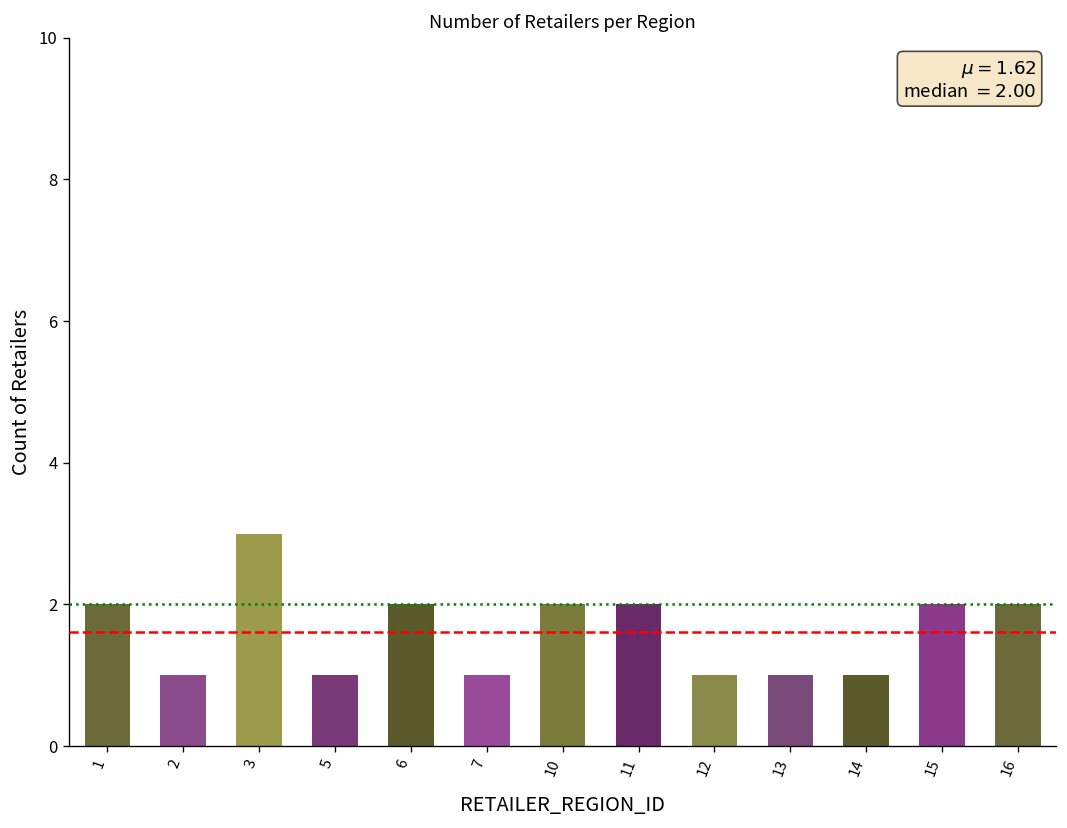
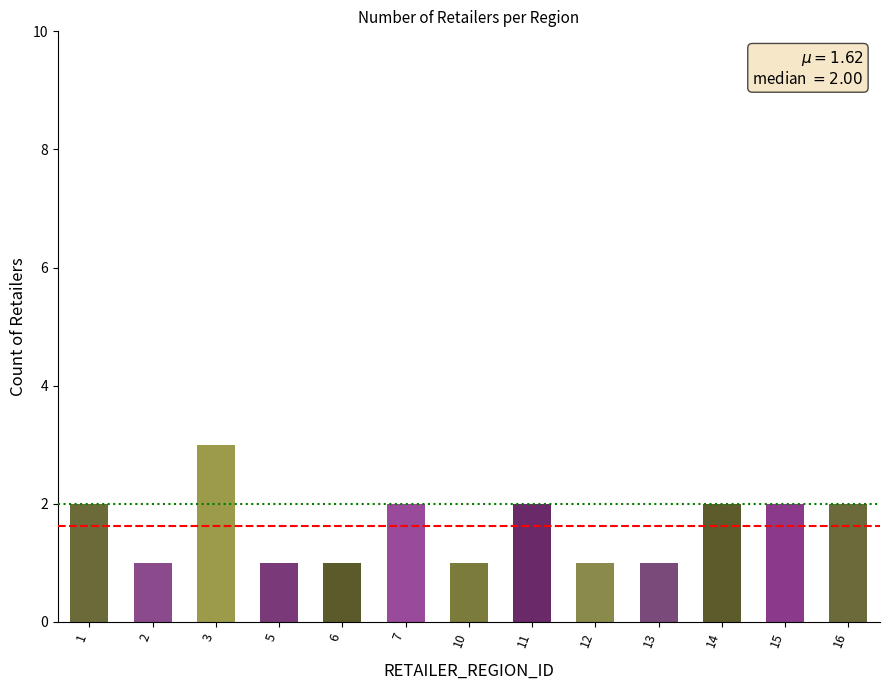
  {
    "1": 2,
    "2": 1,
    "3": 3,
    "5": 1,
-   "6": 2,
-   "7": 1,
-   "10": 2,
+   "6": 1,
+   "7": 2,
+   "10": 1,
    "11": 2,
    "12": 1,
    "13": 1,
-   "14": 1,
+   "14": 2,
    "15": 2,
    "16": 2
  }
